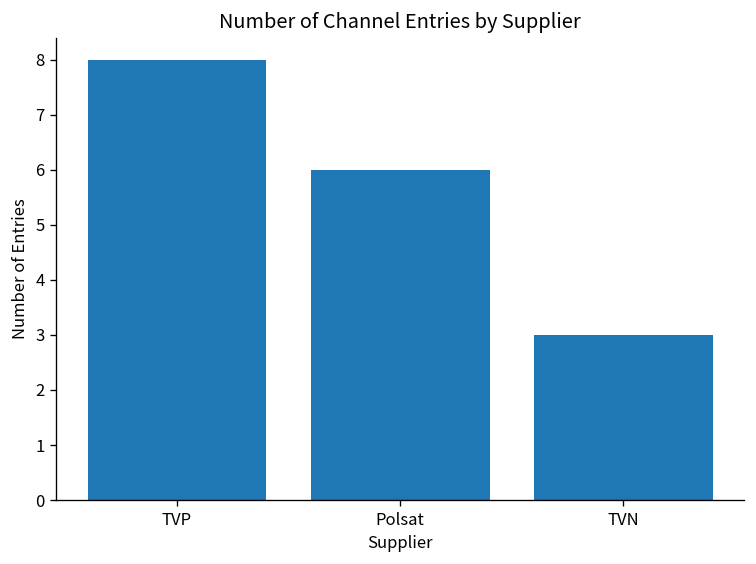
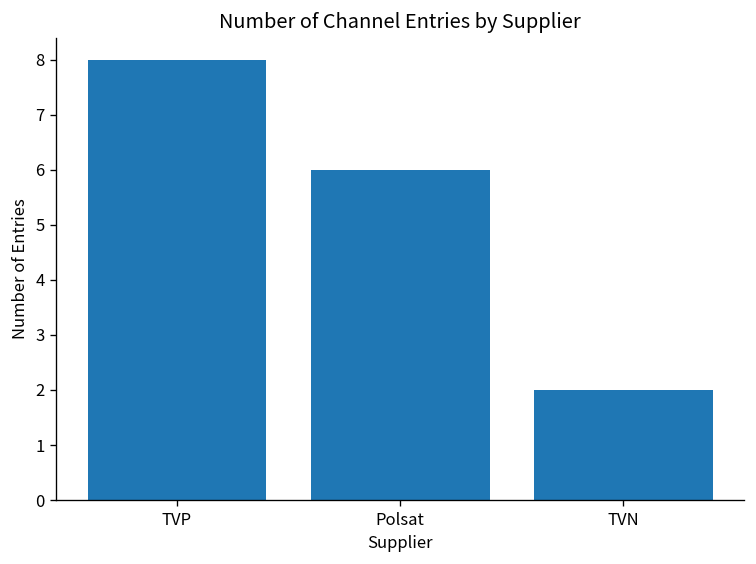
  {
    "TVP": 8,
    "Polsat": 6,
-   "TVN": 3
+   "TVN": 2
  }
